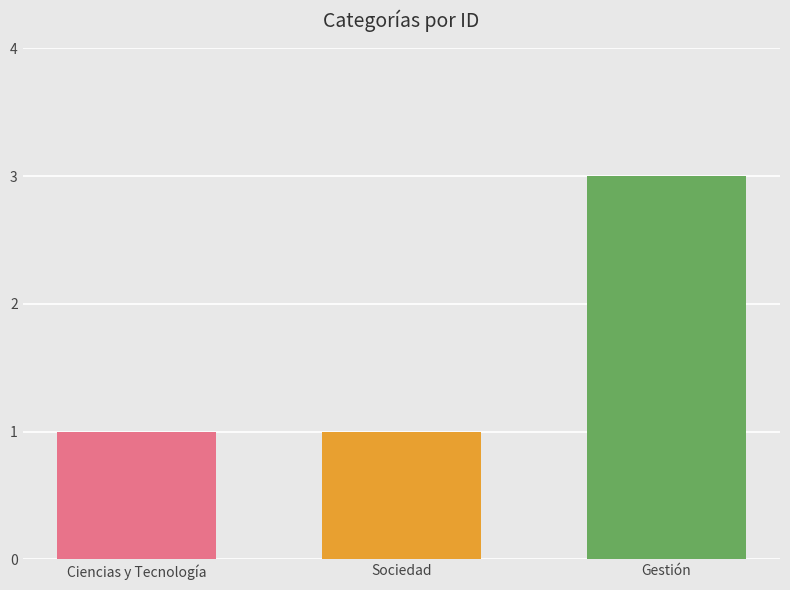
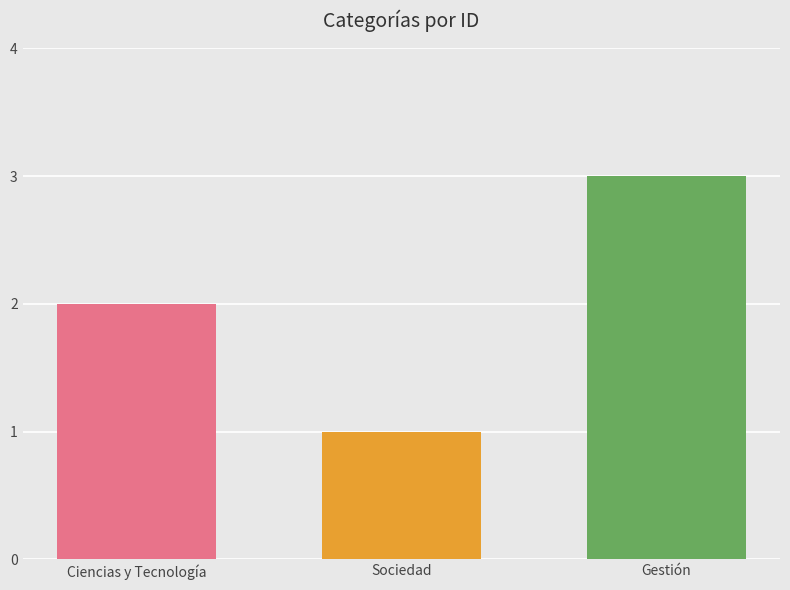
  {
-   "Ciencias y Tecnología": 1,
+   "Ciencias y Tecnología": 2,
    "Sociedad": 1,
    "Gestión": 3
  }
